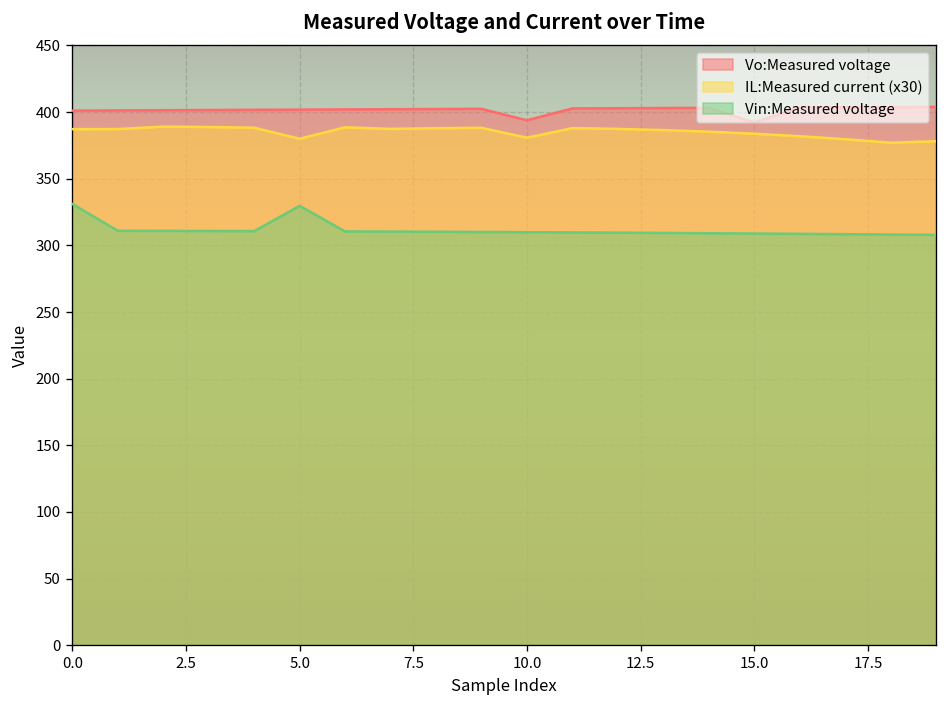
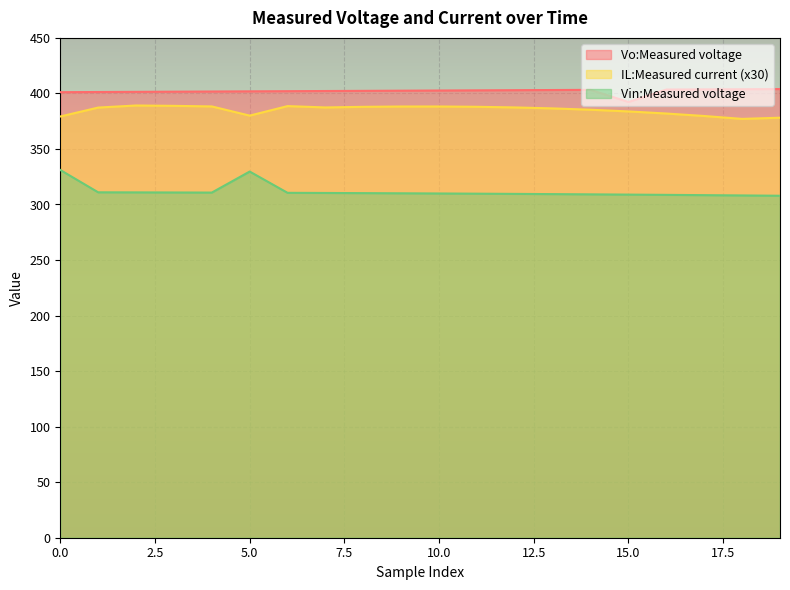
  {
    "Vo:Measured voltage": {
      "0.0": 401,
      "5.0": 402,
-     "10.0": 394
+     "10.0": 403
    },
    "IL:Measured current (x30)": {
-     "0.0": 387,
+     "0.0": 379,
      "5.0": 380,
-     "10.0": 381,
+     "10.0": 388,
      "15.0": 384
    },
    "Vin:Measured voltage": {
      "0.0": 331,
      "5.0": 330,
      "10.0": 310,
      "15.0": 309
    }
  }
